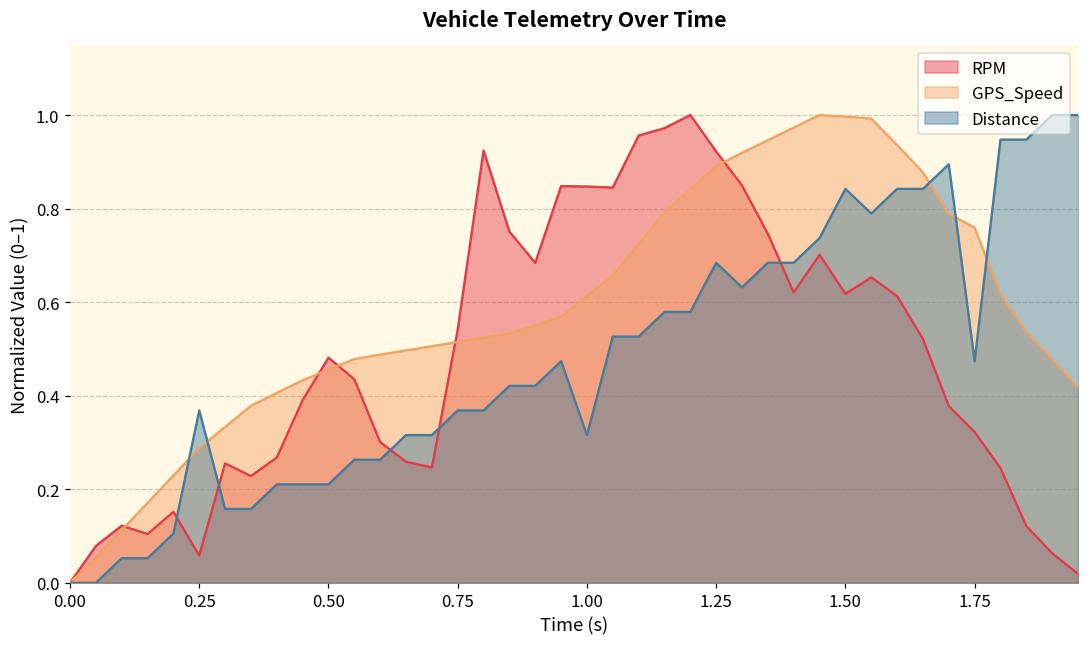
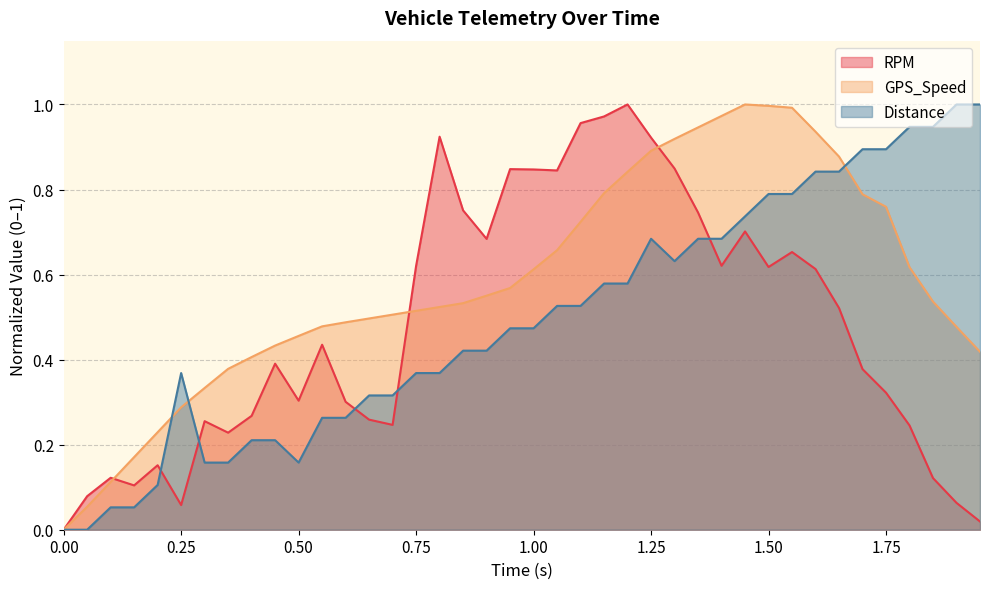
  {
    "RPM": {
      "0.25": 0.06,
-     "0.50": 0.48,
-     "0.75": 0.54,
+     "0.50": 0.30,
+     "0.75": 0.62,
      "1.00": 0.85,
      "1.25": 0.92,
      "1.50": 0.62,
      "1.75": 0.32
    },
    "GPS_Speed": {
      "0.25": 0.29,
      "0.50": 0.46,
      "0.75": 0.51,
      "1.00": 0.61,
      "1.25": 0.89,
      "1.50": 1.00,
      "1.75": 0.76
    },
    "Distance": {
      "0.25": 0.37,
-     "0.50": 0.21,
+     "0.50": 0.16,
      "0.75": 0.37,
-     "1.00": 0.32,
+     "1.00": 0.47,
      "1.25": 0.68,
-     "1.50": 0.84,
-     "1.75": 0.47
+     "1.50": 0.79,
+     "1.75": 0.89
    }
  }
